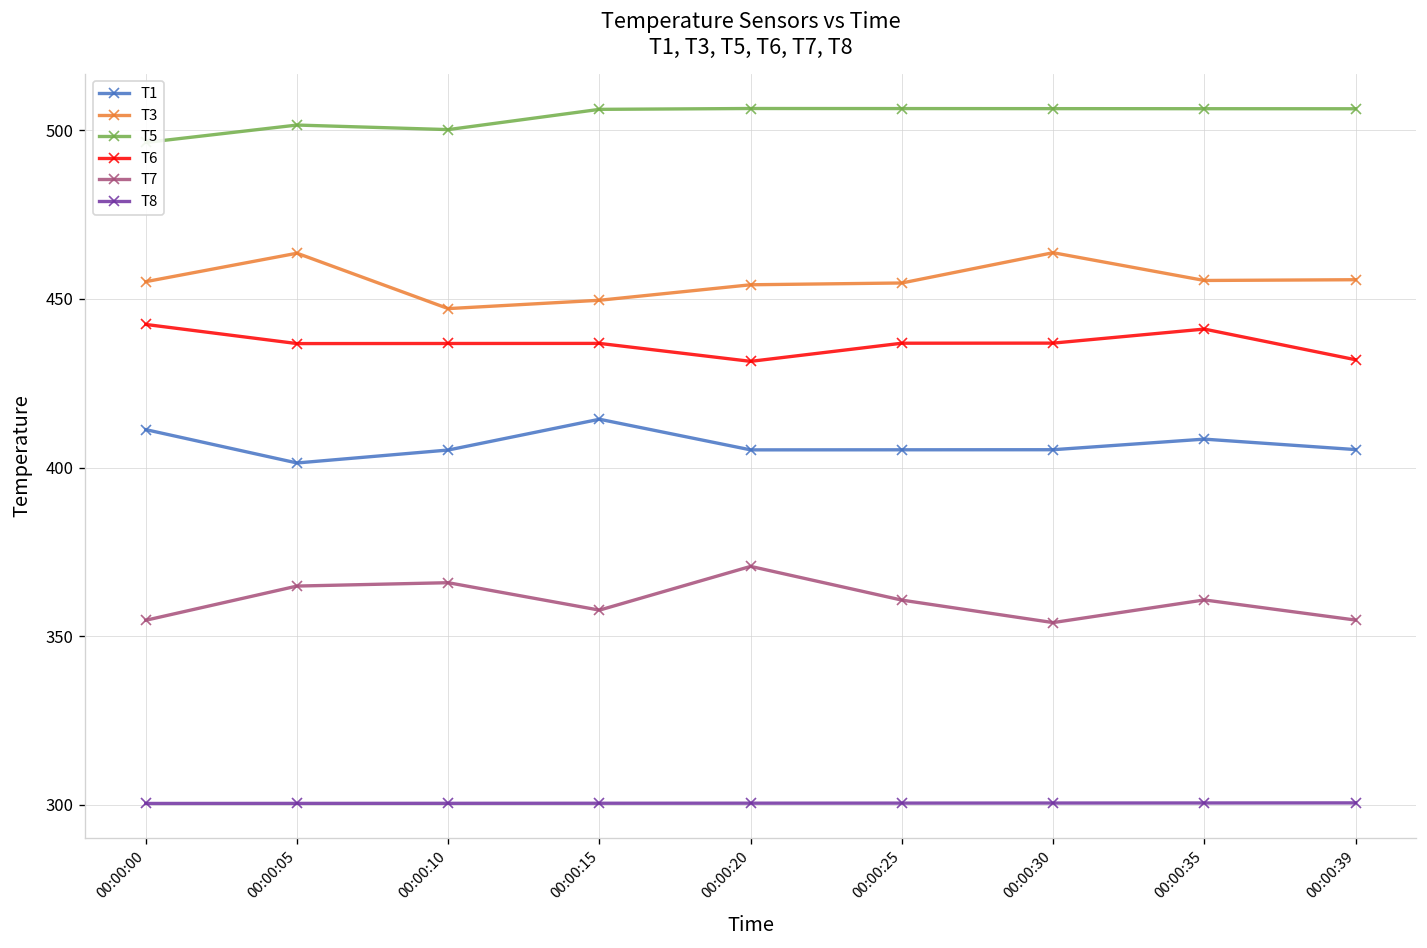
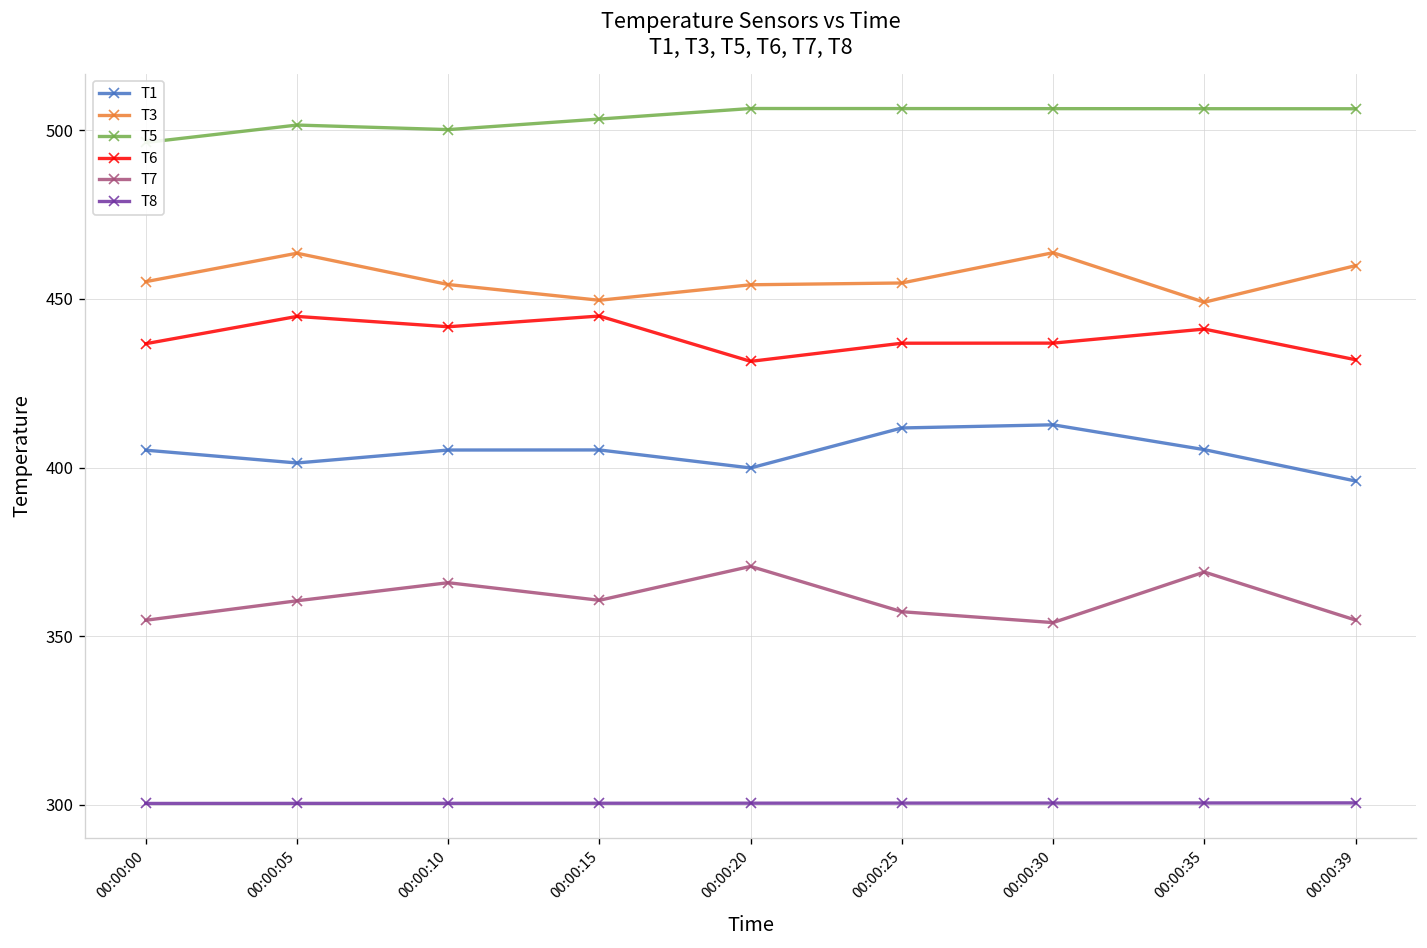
  {
    "T1": {
-     "00:00:00": 411,
+     "00:00:00": 405,
      "00:00:05": 401,
      "00:00:10": 405,
-     "00:00:15": 414,
-     "00:00:20": 405,
-     "00:00:25": 405,
-     "00:00:30": 405,
-     "00:00:35": 408,
-     "00:00:39": 405
+     "00:00:15": 405,
+     "00:00:20": 400,
+     "00:00:25": 412,
+     "00:00:30": 413,
+     "00:00:35": 405,
+     "00:00:39": 396
    },
    "T3": {
      "00:00:00": 455,
      "00:00:05": 464,
-     "00:00:10": 447,
+     "00:00:10": 454,
      "00:00:15": 450,
      "00:00:20": 454,
      "00:00:25": 455,
      "00:00:30": 464,
-     "00:00:35": 455,
-     "00:00:39": 456
+     "00:00:35": 449,
+     "00:00:39": 460
    },
    "T5": {
      "00:00:05": 502,
      "00:00:10": 500,
-     "00:00:15": 506,
+     "00:00:15": 503,
      "00:00:20": 506,
      "00:00:25": 506,
      "00:00:30": 506,
      "00:00:35": 506,
      "00:00:39": 506
    },
    "T6": {
-     "00:00:00": 442,
-     "00:00:05": 437,
-     "00:00:10": 437,
-     "00:00:15": 437,
+     "00:00:00": 437,
+     "00:00:05": 445,
+     "00:00:10": 442,
+     "00:00:15": 445,
      "00:00:20": 432,
      "00:00:25": 437,
      "00:00:30": 437,
      "00:00:35": 441,
      "00:00:39": 432
    },
    "T7": {
      "00:00:00": 355,
-     "00:00:05": 365,
+     "00:00:05": 361,
      "00:00:10": 366,
-     "00:00:15": 358,
+     "00:00:15": 361,
      "00:00:20": 371,
-     "00:00:25": 361,
+     "00:00:25": 357,
      "00:00:30": 354,
-     "00:00:35": 361,
+     "00:00:35": 369,
      "00:00:39": 355
    },
    "T8": {
      "00:00:00": 300,
      "00:00:05": 300,
      "00:00:10": 300,
      "00:00:15": 301,
      "00:00:20": 301,
      "00:00:25": 301,
      "00:00:30": 301,
      "00:00:35": 301,
      "00:00:39": 301
    }
  }
